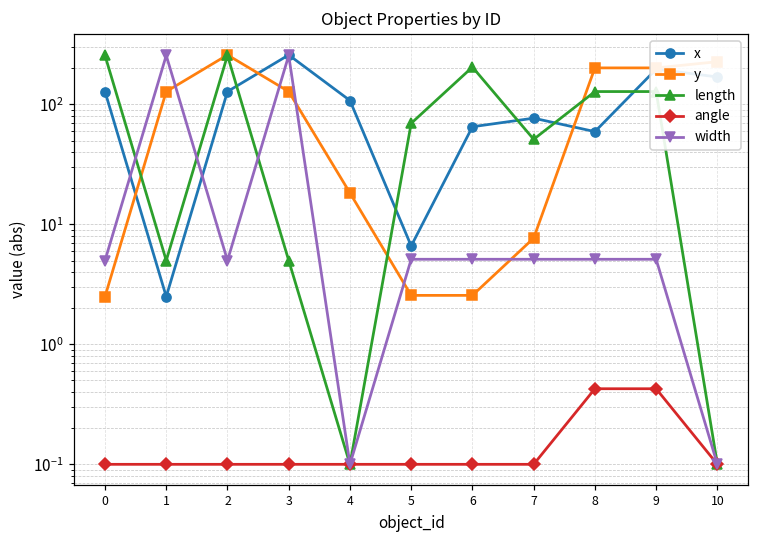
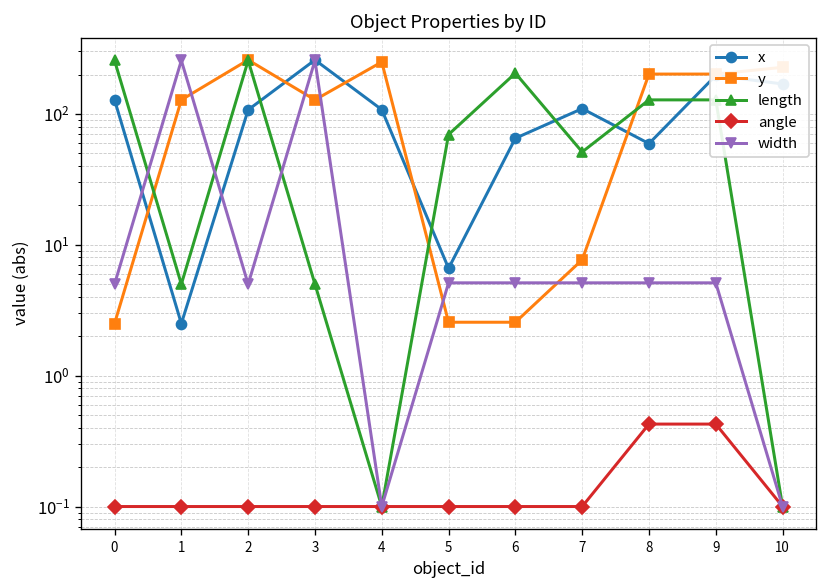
  {
    "x": {
      "0": 130,
      "1": 2.5,
-     "2": 130,
+     "2": 110,
      "4": 110,
      "5": 7,
      "6": 70,
-     "7": 80,
+     "7": 110,
      "8": 60
    },
    "y": {
      "0": 2.5,
      "1": 130,
      "3": 130,
-     "4": 18,
+     "4": 250,
      "5": 2.6,
      "6": 2.6,
      "7": 8,
      "8": 200
    },
    "length": {
      "0": 260,
      "1": 5,
      "3": 5,
      "5": 70,
      "6": 200,
      "7": 50,
      "8": 130
    },
    "angle": {
      "0": 0.10,
      "1": 0.10,
      "2": 0.10,
      "3": 0.10,
      "5": 0.10,
      "6": 0.10,
      "7": 0.10,
      "8": 0.43,
      "9": 0.43
    },
    "width": {
      "0": 5,
      "1": 260,
      "2": 5,
      "5": 5,
      "6": 5,
      "7": 5,
      "8": 5,
      "9": 5
    }
  }
